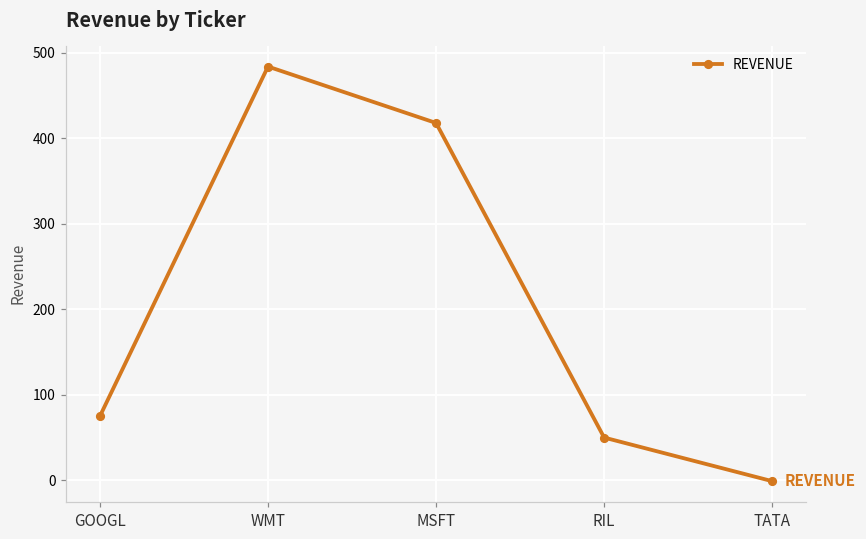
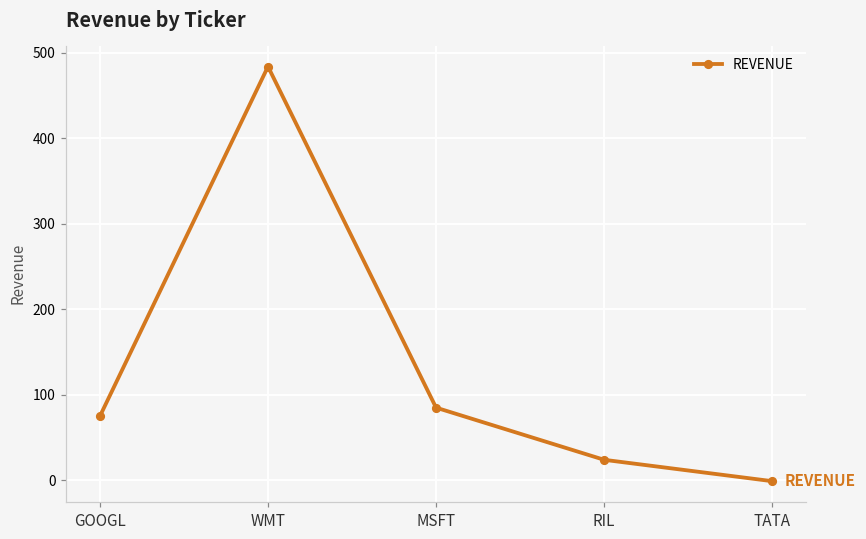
  {
    "GOOGL": 80,
    "WMT": 480,
-   "MSFT": 420,
-   "RIL": 50,
+   "MSFT": 90,
+   "RIL": 20,
    "TATA": 0
  }
